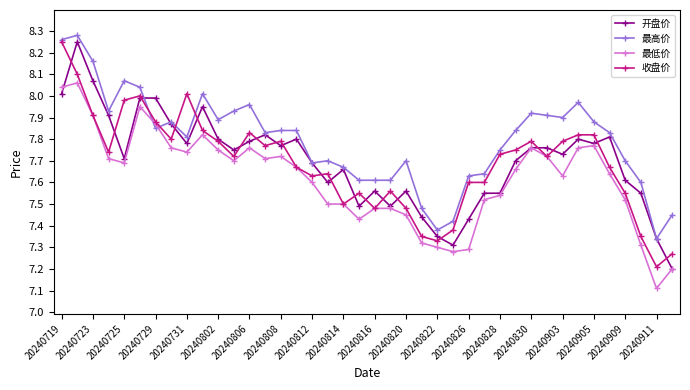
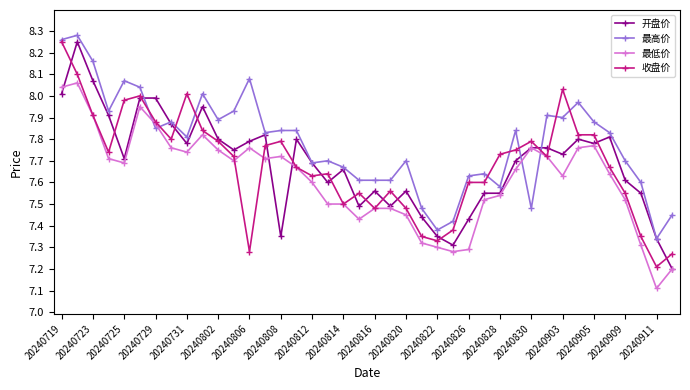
  {
    "开盘价": {
      "20240719": 8.01,
      "20240723": 8.07,
      "20240725": 7.71,
      "20240729": 7.99,
      "20240731": 7.78,
      "20240806": 7.79,
-     "20240808": 7.77,
+     "20240808": 7.35,
      "20240816": 7.56,
      "20240820": 7.56,
      "20240822": 7.35,
      "20240826": 7.43,
      "20240903": 7.73,
      "20240909": 7.61
    },
    "最高价": {
      "20240723": 8.16,
      "20240725": 8.07,
      "20240729": 7.85,
      "20240731": 7.81,
      "20240802": 7.89,
-     "20240806": 7.96,
+     "20240806": 8.08,
      "20240808": 7.84,
      "20240816": 7.61,
      "20240820": 7.70,
      "20240822": 7.38,
      "20240826": 7.63,
-     "20240828": 7.75,
-     "20240830": 7.92,
+     "20240828": 7.58,
+     "20240830": 7.48,
      "20240903": 7.90,
      "20240905": 7.88,
      "20240909": 7.70
    },
    "最低价": {
      "20240719": 8.04,
      "20240725": 7.69,
      "20240731": 7.74,
      "20240802": 7.75,
      "20240806": 7.76,
      "20240808": 7.72,
      "20240812": 7.60,
      "20240820": 7.45,
      "20240822": 7.30,
      "20240826": 7.29,
      "20240903": 7.63,
      "20240909": 7.52,
      "20240911": 7.11
    },
    "收盘价": {
      "20240725": 7.98,
      "20240731": 8.01,
-     "20240806": 7.83,
+     "20240806": 7.28,
      "20240808": 7.79,
      "20240812": 7.63,
      "20240820": 7.48,
      "20240822": 7.33,
      "20240826": 7.60,
      "20240828": 7.73,
      "20240830": 7.79,
-     "20240903": 7.79,
+     "20240903": 8.03,
      "20240905": 7.82,
      "20240909": 7.55,
      "20240911": 7.21
    }
  }
